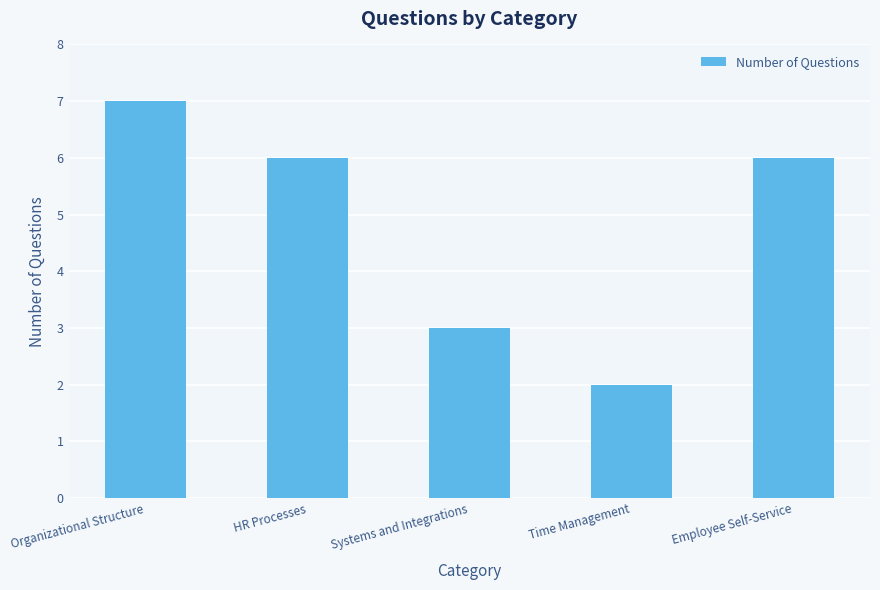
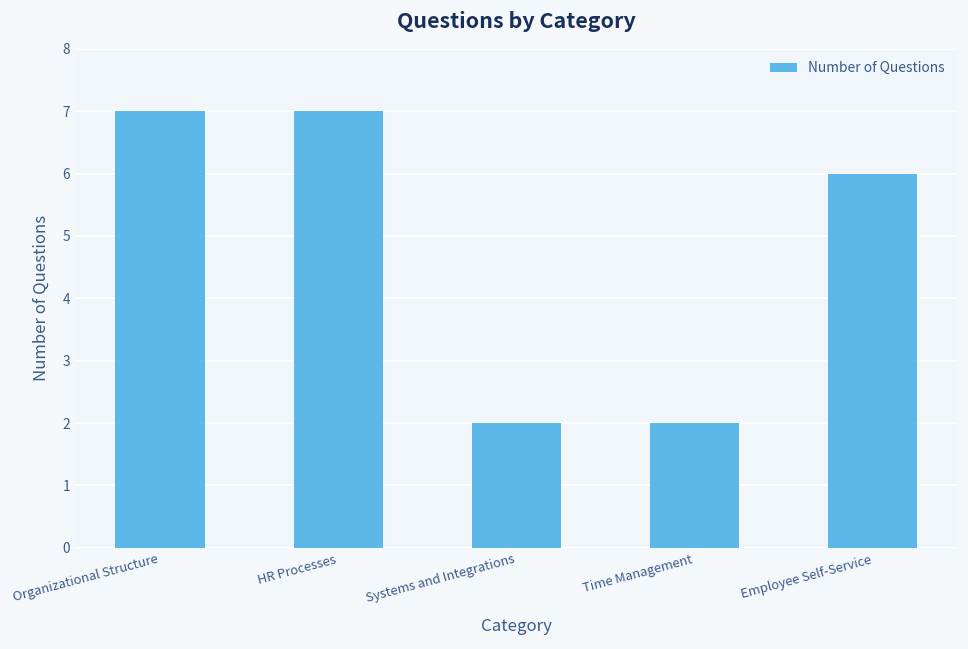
  {
    "Organizational Structure": 7,
-   "HR Processes": 6,
-   "Systems and Integrations": 3,
+   "HR Processes": 7,
+   "Systems and Integrations": 2,
    "Time Management": 2,
    "Employee Self-Service": 6
  }
